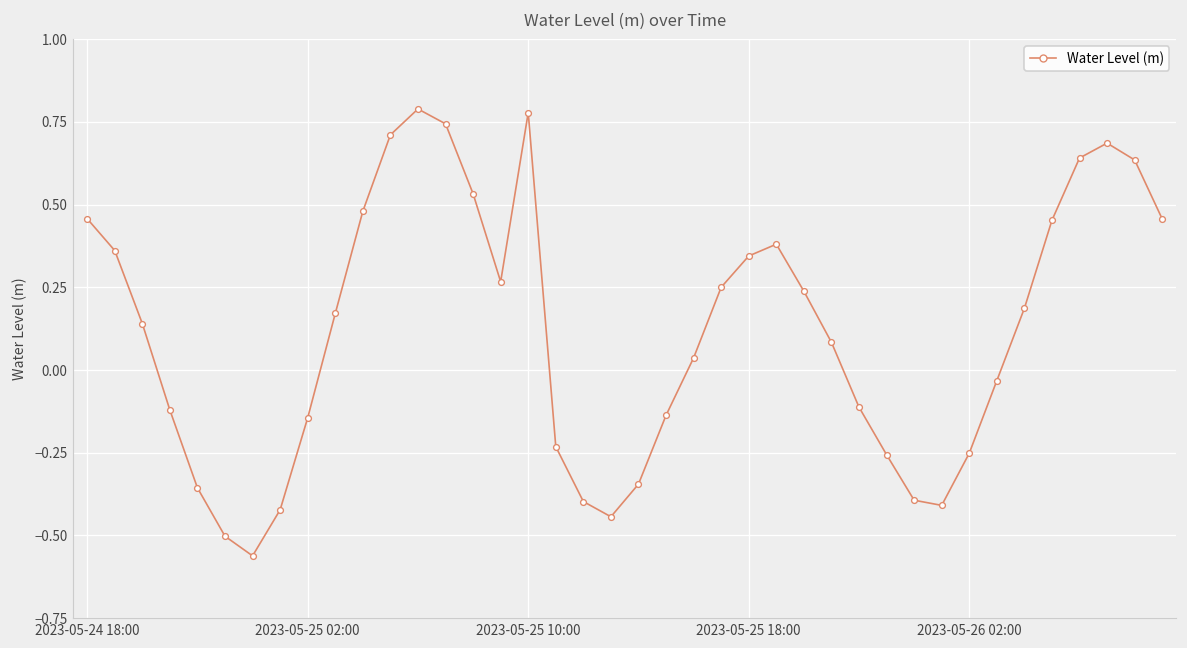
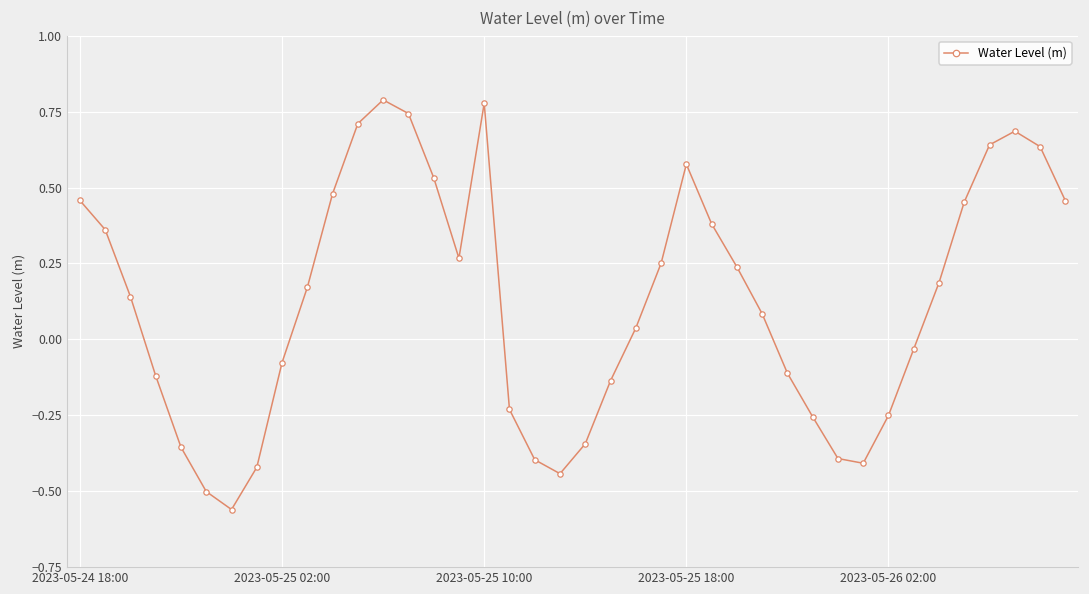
  {
    "2023-05-24 18:00": 0.46,
-   "2023-05-25 02:00": -0.14,
+   "2023-05-25 02:00": -0.08,
    "2023-05-25 10:00": 0.78,
-   "2023-05-25 18:00": 0.34,
+   "2023-05-25 18:00": 0.58,
    "2023-05-26 02:00": -0.25
  }
